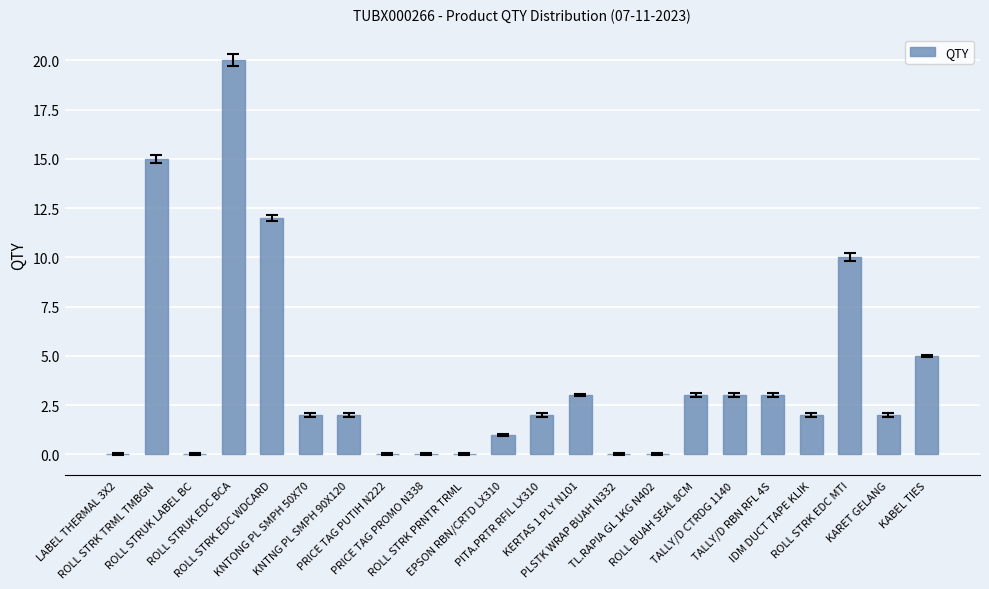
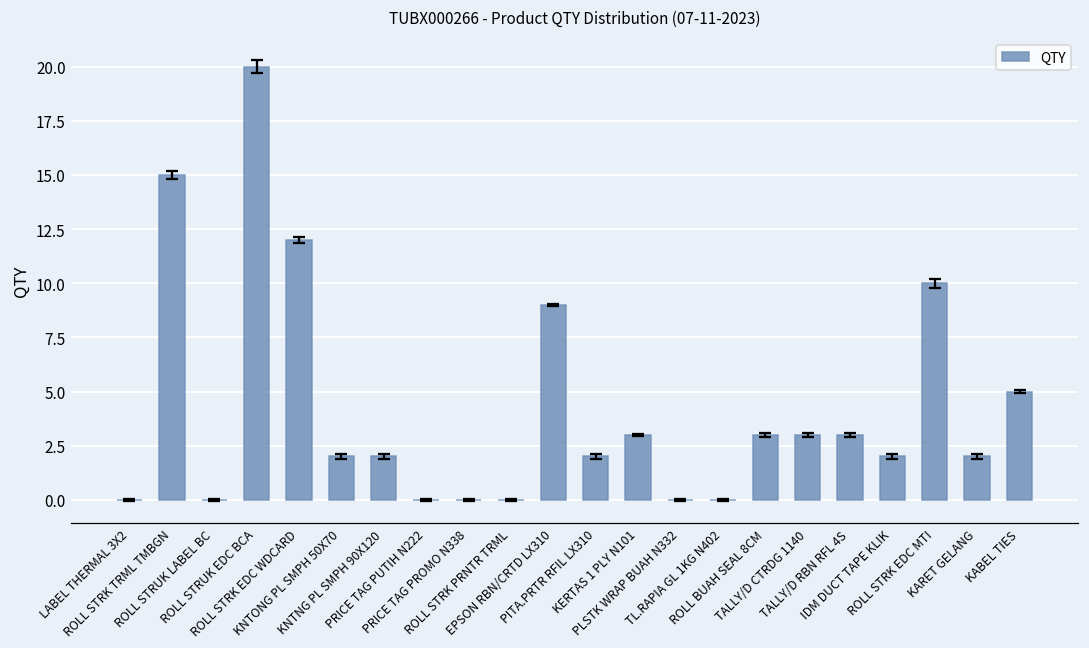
  {
    "QTY": {
      "LABEL THERMAL 3X2": 0,
      "ROLL STRK TRML TMBGN": 15,
      "ROLL STRUK LABEL BC": 0,
      "ROLL STRUK EDC BCA": 20,
      "ROLL STRK EDC WDCARD": 12,
      "KNTONG PL SMPH 50X70": 2,
      "KNTNG PL SMPH 90X120": 2,
      "PRICE TAG PUTIH N222": 0,
      "PRICE TAG PROMO N338": 0,
      "ROLL STRK PRNTR TRML": 0,
-     "EPSON RBN/CRTD LX310": 1,
+     "EPSON RBN/CRTD LX310": 9,
      "PITA.PRTR RFIL LX310": 2,
      "KERTAS 1 PLY N101": 3,
      "PLSTK WRAP BUAH N332": 0,
      "TL.RAPIA GL 1KG N402": 0,
      "ROLL BUAH SEAL 8CM": 3,
      "TALLY/D CTRDG 1140": 3,
      "TALLY/D RBN RFL 4S": 3,
      "IDM DUCT TAPE KLIK": 2,
      "ROLL STRK EDC MTI": 10,
      "KARET GELANG": 2,
      "KABEL TIES": 5
    }
  }
